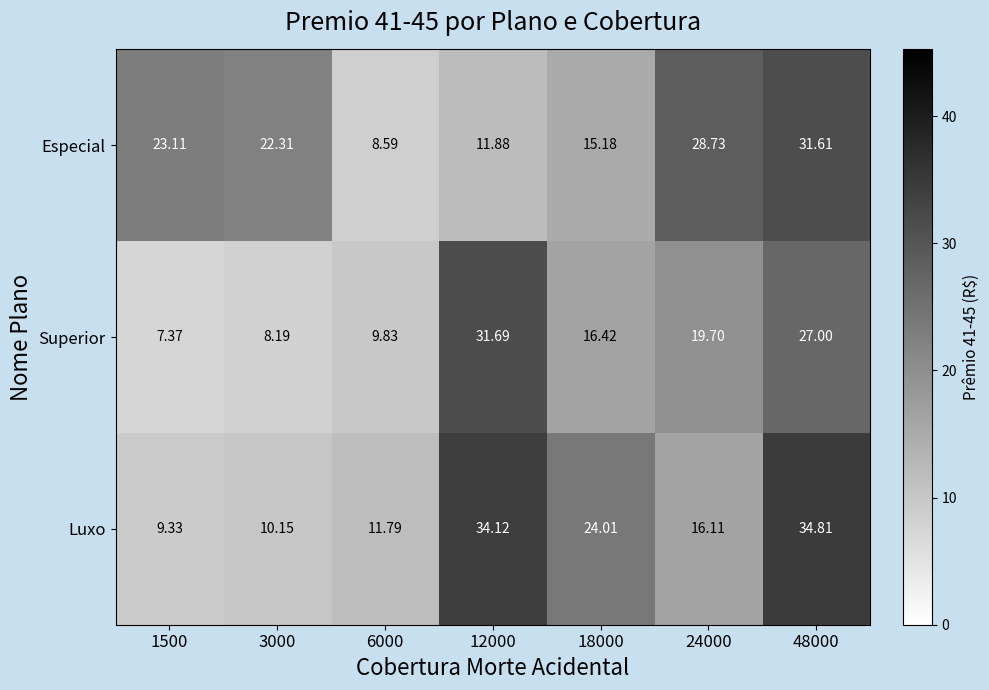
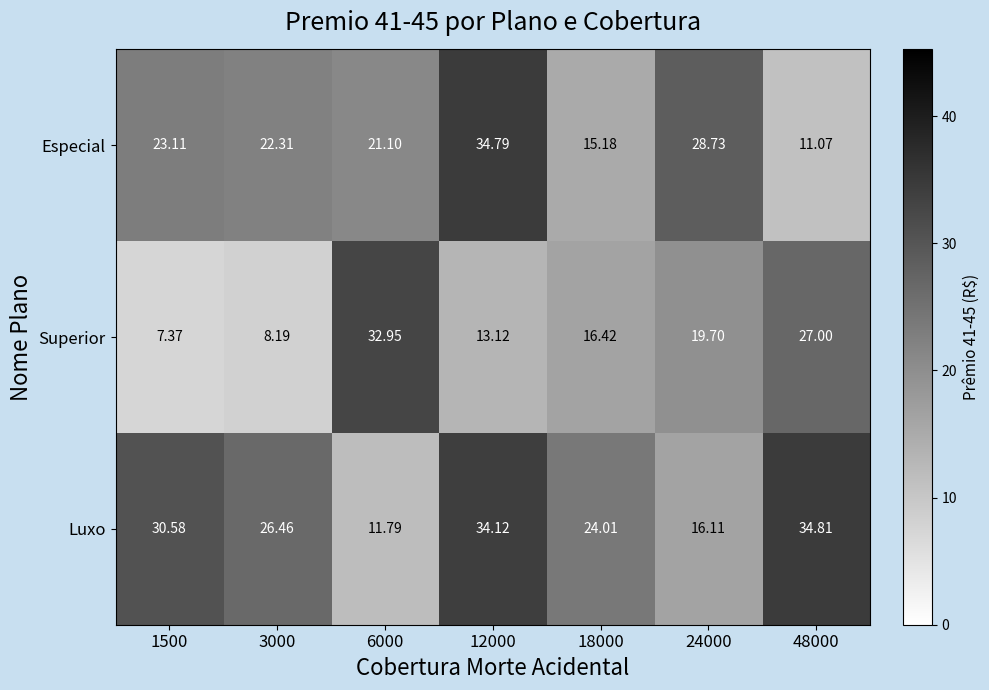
  {
    "Especial": {
      "1500": 23.11,
      "3000": 22.31,
-     "6000": 8.59,
-     "12000": 11.88,
+     "6000": 21.10,
+     "12000": 34.79,
      "18000": 15.18,
      "24000": 28.73,
-     "48000": 31.61
+     "48000": 11.07
    },
    "Superior": {
      "1500": 7.37,
      "3000": 8.19,
-     "6000": 9.83,
-     "12000": 31.69,
+     "6000": 32.95,
+     "12000": 13.12,
      "18000": 16.42,
      "24000": 19.70,
      "48000": 27.00
    },
    "Luxo": {
-     "1500": 9.33,
-     "3000": 10.15,
+     "1500": 30.58,
+     "3000": 26.46,
      "6000": 11.79,
      "12000": 34.12,
      "18000": 24.01,
      "24000": 16.11,
      "48000": 34.81
    }
  }
